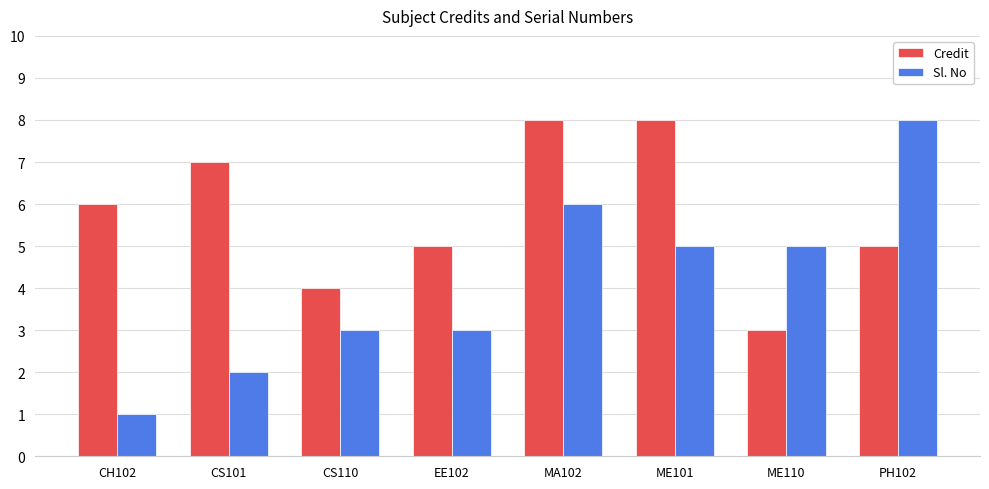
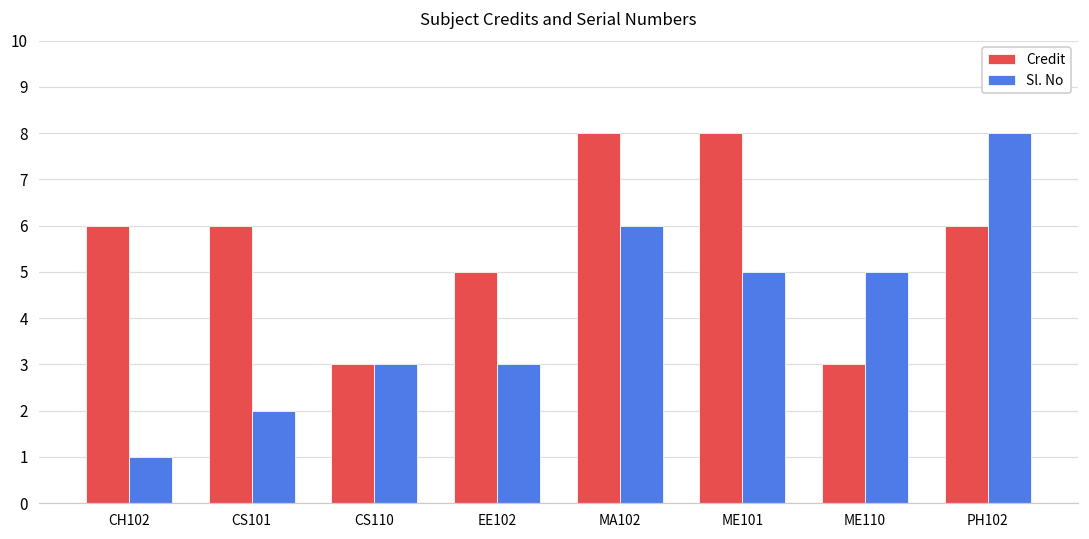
  {
    "Credit": {
      "CH102": 6,
-     "CS101": 7,
-     "CS110": 4,
+     "CS101": 6,
+     "CS110": 3,
      "EE102": 5,
      "MA102": 8,
      "ME101": 8,
      "ME110": 3,
-     "PH102": 5
+     "PH102": 6
    },
    "Sl. No": {
      "CH102": 1,
      "CS101": 2,
      "CS110": 3,
      "EE102": 3,
      "MA102": 6,
      "ME101": 5,
      "ME110": 5,
      "PH102": 8
    }
  }
